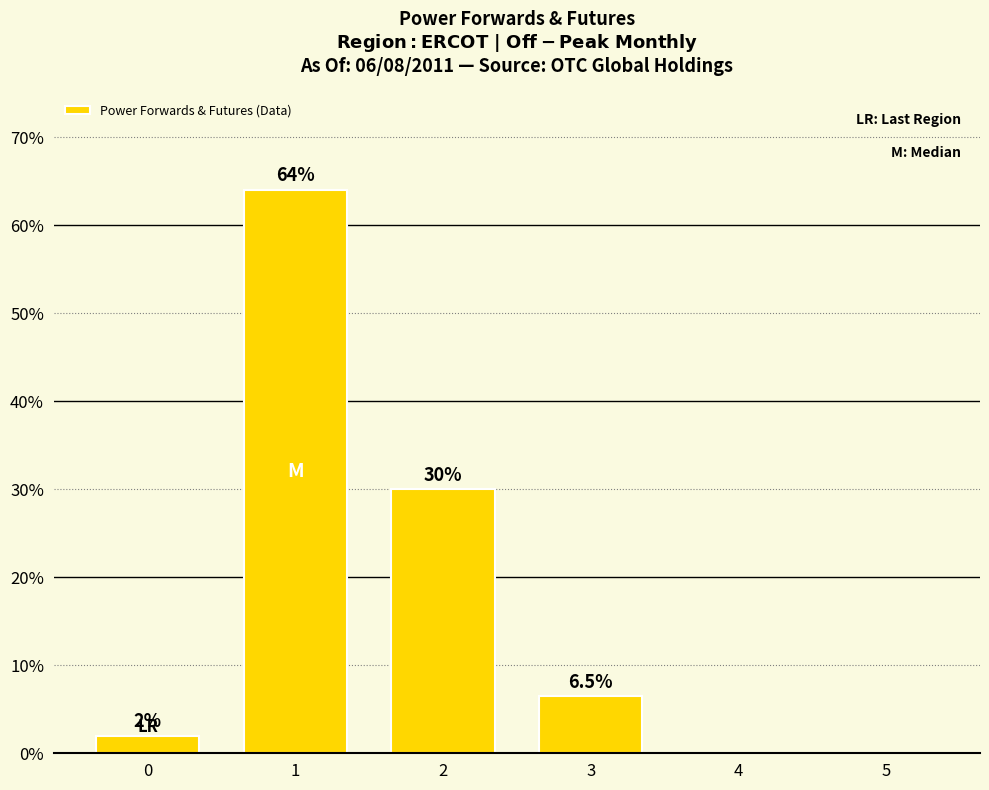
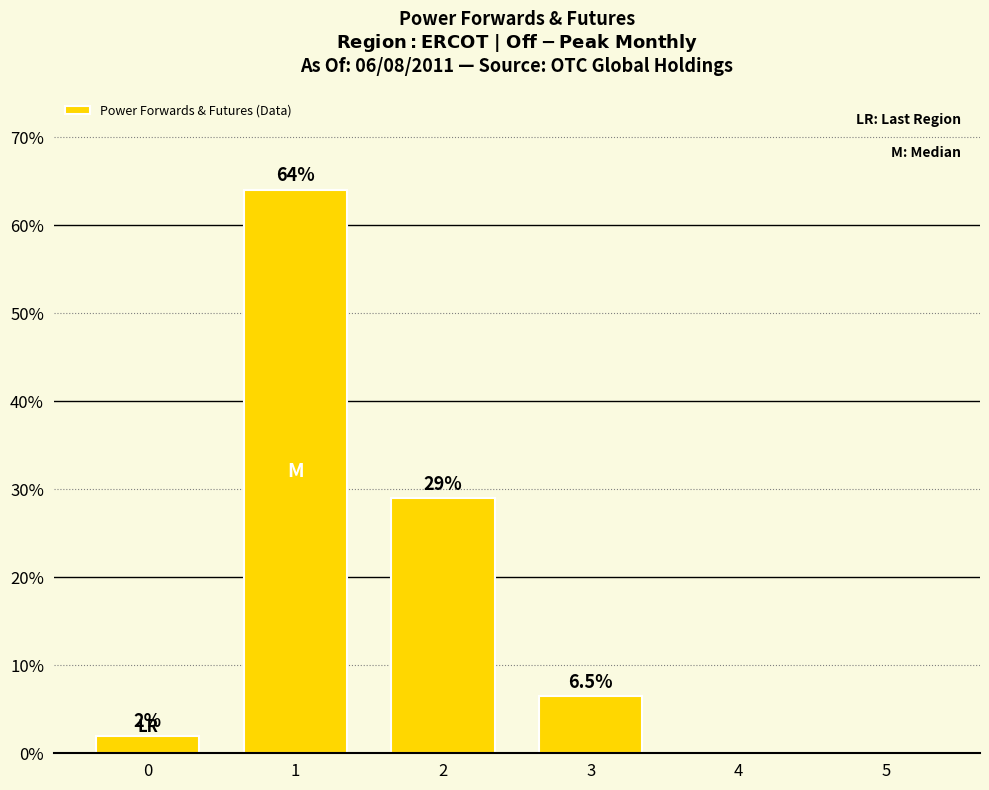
  {
    "1": "64%",
-   "2": "30%",
+   "2": "29%",
    "3": "6.5%"
  }
